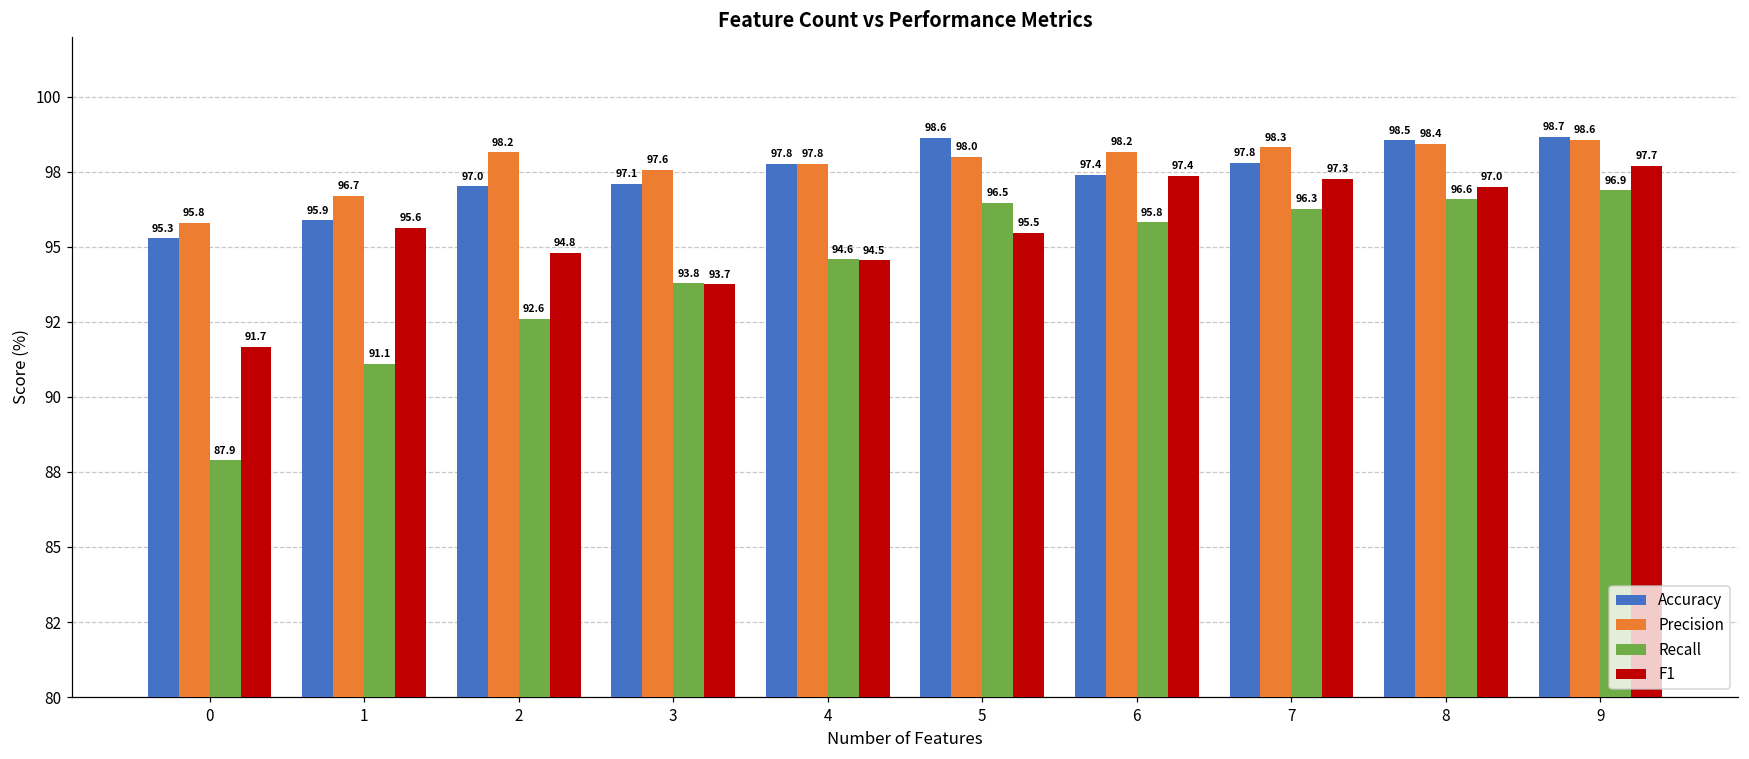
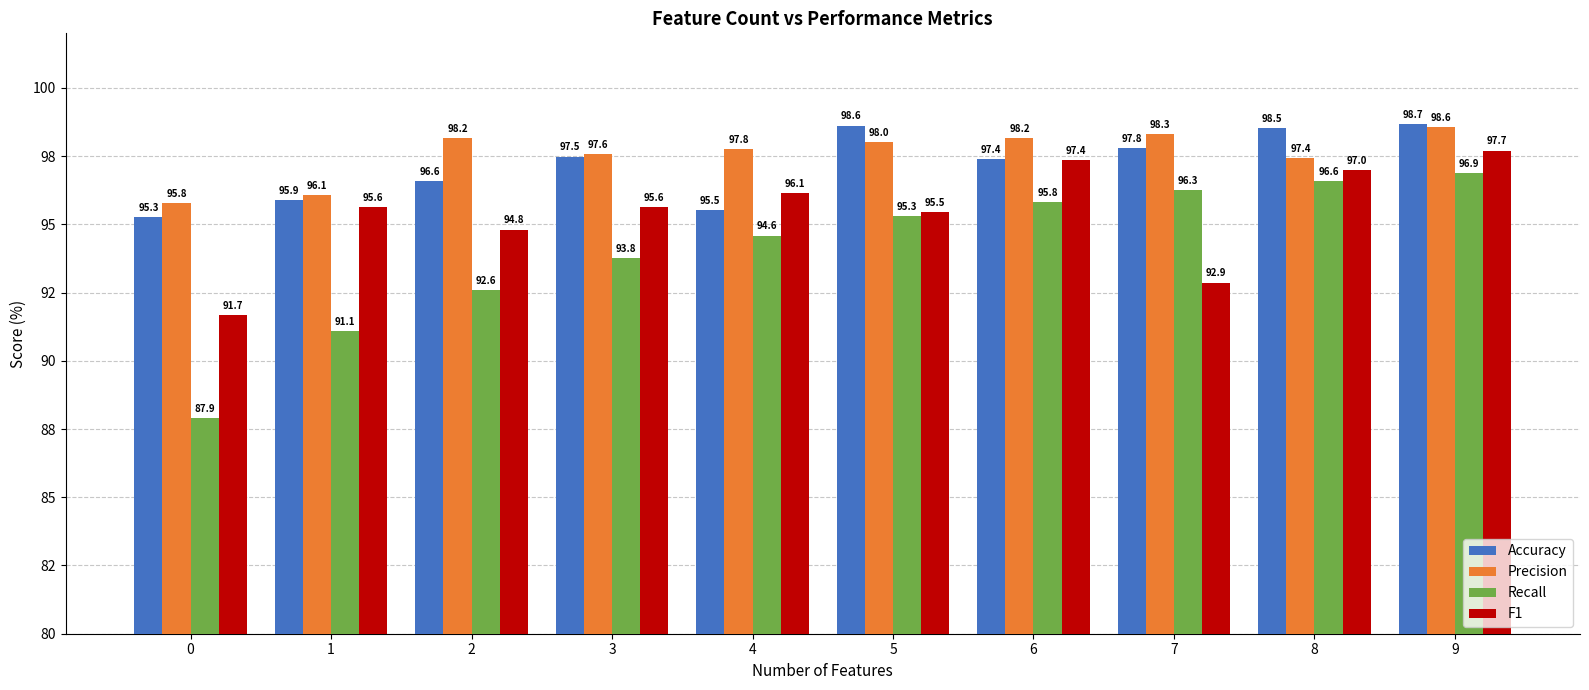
  {
    "Accuracy": {
      "0": 95.3,
      "1": 95.9,
-     "2": 97.0,
-     "3": 97.1,
-     "4": 97.8,
+     "2": 96.6,
+     "3": 97.5,
+     "4": 95.5,
      "5": 98.6,
      "6": 97.4,
      "7": 97.8,
      "8": 98.5,
      "9": 98.7
    },
    "Precision": {
      "0": 95.8,
-     "1": 96.7,
+     "1": 96.1,
      "2": 98.2,
      "3": 97.6,
      "4": 97.8,
      "5": 98.0,
      "6": 98.2,
      "7": 98.3,
-     "8": 98.4,
+     "8": 97.4,
      "9": 98.6
    },
    "Recall": {
      "0": 87.9,
      "1": 91.1,
      "2": 92.6,
      "3": 93.8,
      "4": 94.6,
-     "5": 96.5,
+     "5": 95.3,
      "6": 95.8,
      "7": 96.3,
      "8": 96.6,
      "9": 96.9
    },
    "F1": {
      "0": 91.7,
      "1": 95.6,
      "2": 94.8,
-     "3": 93.7,
-     "4": 94.5,
+     "3": 95.6,
+     "4": 96.1,
      "5": 95.5,
      "6": 97.4,
-     "7": 97.3,
+     "7": 92.9,
      "8": 97.0,
      "9": 97.7
    }
  }
